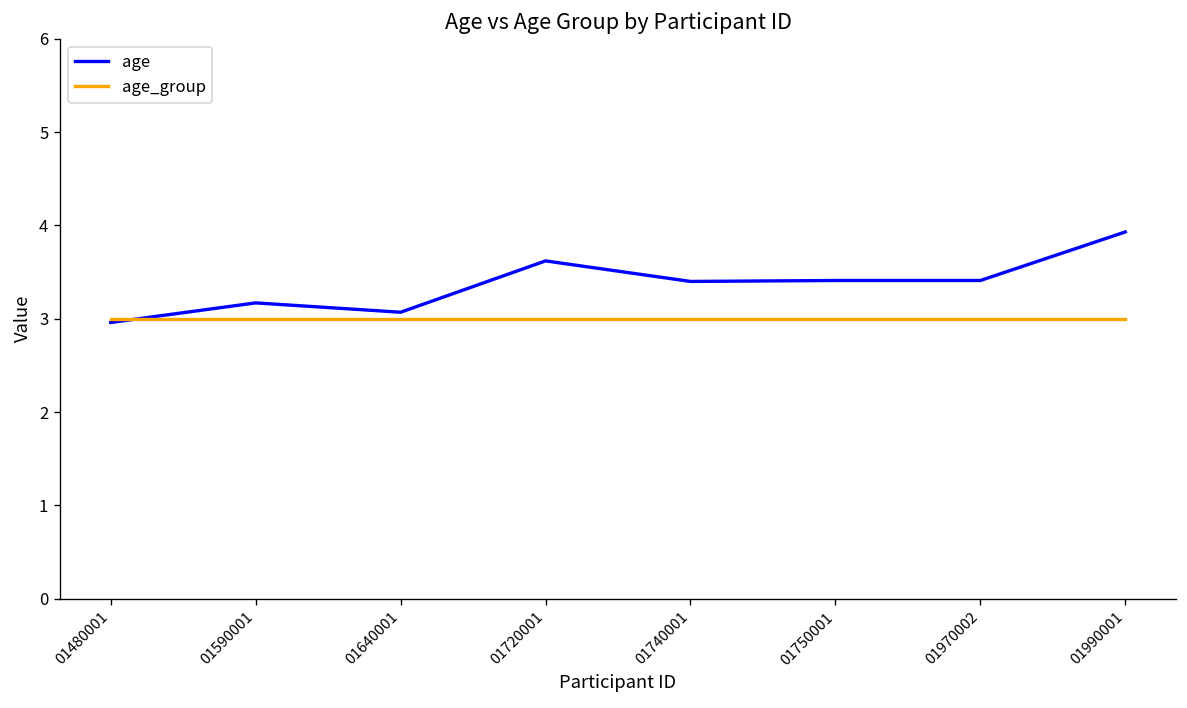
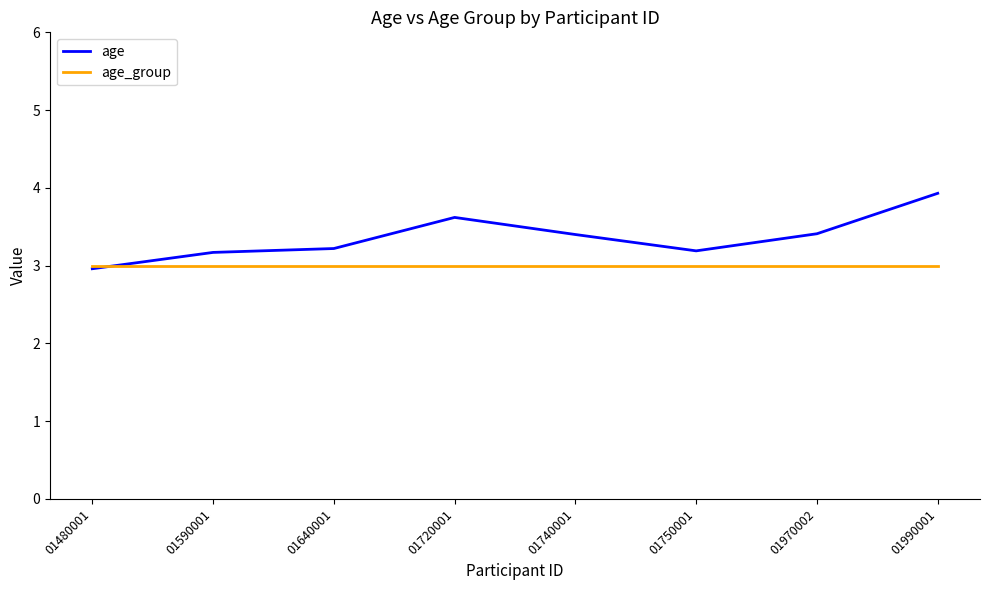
  {
    "age": {
      "01480001": 3.0,
      "01590001": 3.2,
-     "01640001": 3.1,
+     "01640001": 3.2,
      "01720001": 3.6,
      "01740001": 3.4,
-     "01750001": 3.4,
+     "01750001": 3.2,
      "01970002": 3.4,
      "01990001": 3.9
    },
    "age_group": {
      "01480001": 3.0,
      "01590001": 3.0,
      "01640001": 3.0,
      "01720001": 3.0,
      "01740001": 3.0,
      "01750001": 3.0,
      "01970002": 3.0,
      "01990001": 3.0
    }
  }
